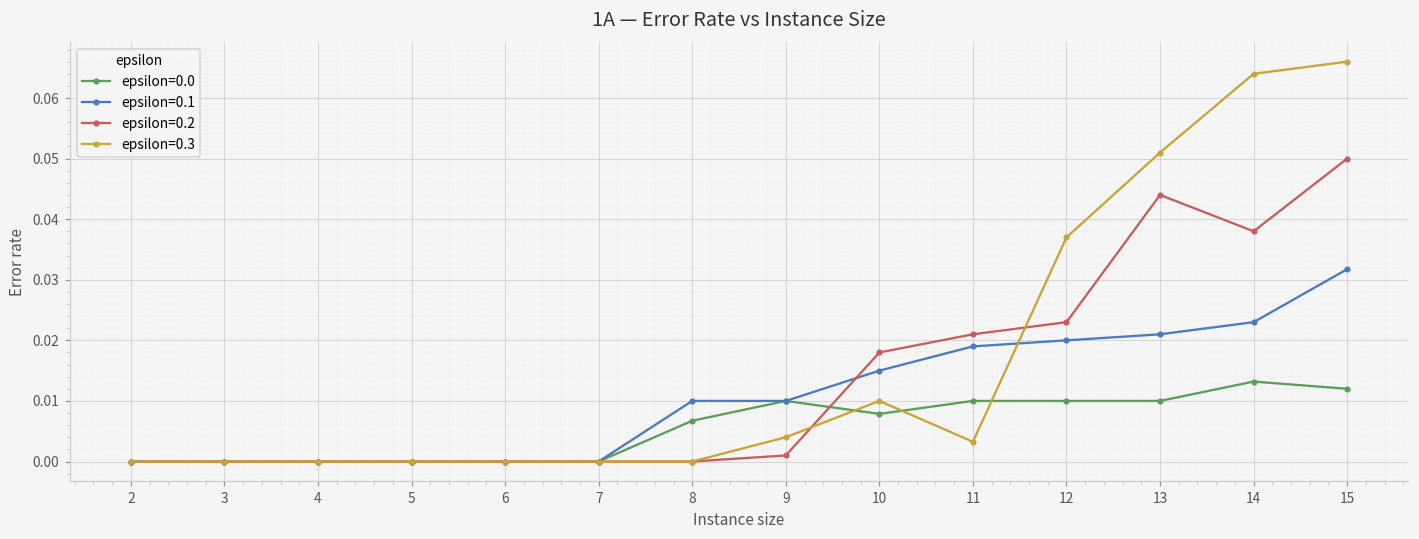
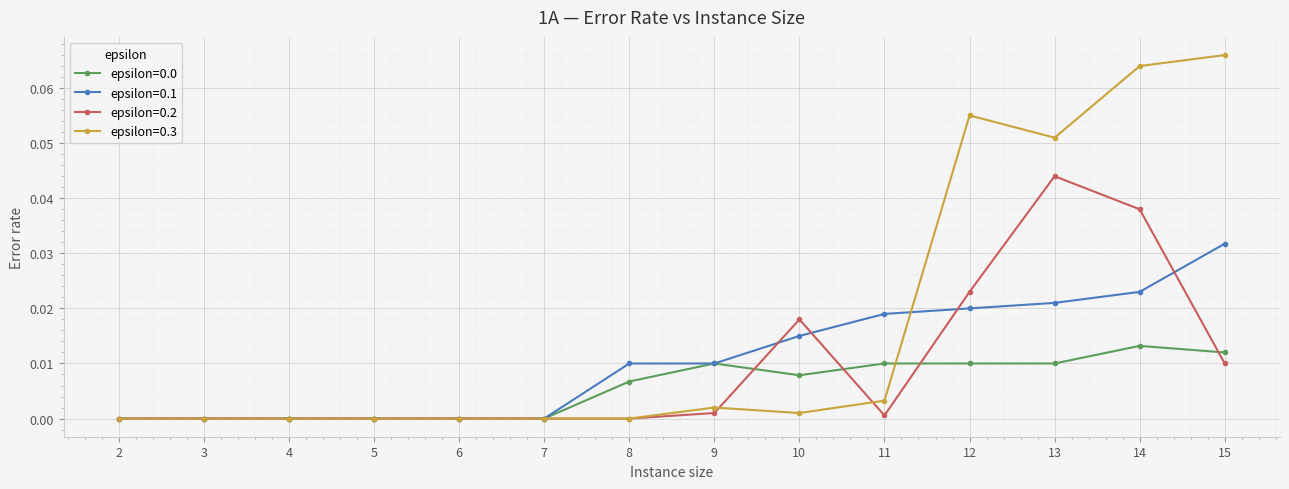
  {
    "epsilon=0.0": {
      "8": 0.007,
      "10": 0.008,
      "11": 0.010,
      "12": 0.010,
      "13": 0.010,
      "14": 0.013,
      "15": 0.012
    },
    "epsilon=0.1": {
      "8": 0.010,
      "10": 0.015,
      "11": 0.019,
      "12": 0.020,
      "13": 0.021,
      "14": 0.023,
      "15": 0.032
    },
    "epsilon=0.2": {
      "9": 0.001,
      "10": 0.018,
-     "11": 0.021,
+     "11": 0.001,
      "12": 0.023,
      "13": 0.044,
      "14": 0.038,
-     "15": 0.05
+     "15": 0.01
    },
    "epsilon=0.3": {
-     "9": 0.004,
-     "10": 0.010,
+     "9": 0.002,
+     "10": 0.001,
      "11": 0.003,
-     "12": 0.037,
+     "12": 0.055,
      "13": 0.051,
      "14": 0.064,
      "15": 0.066
    }
  }
